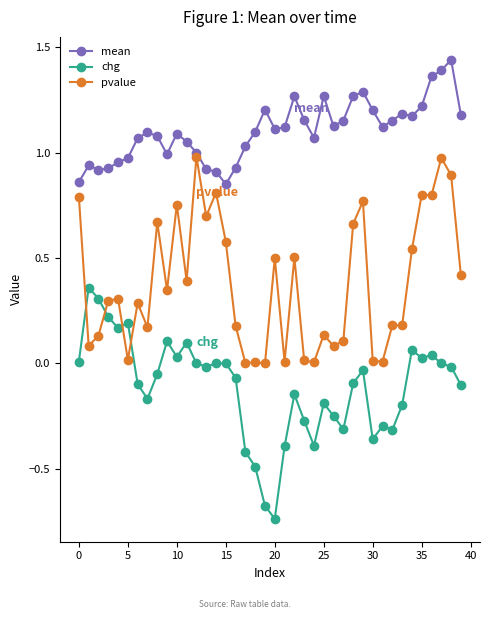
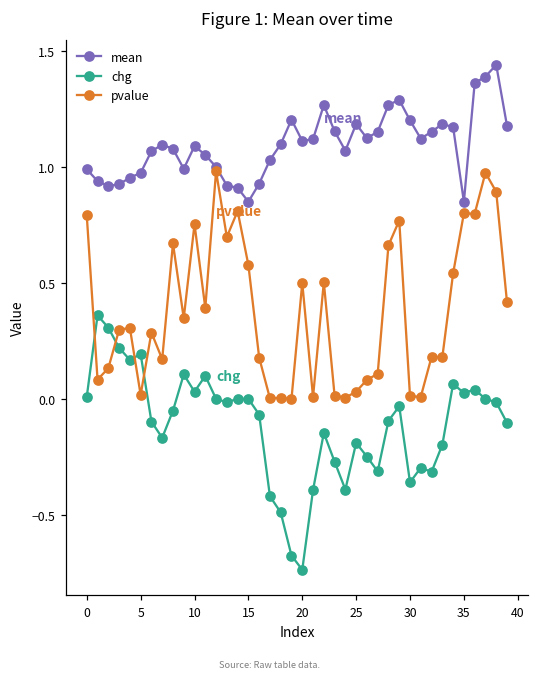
  {
    "mean": {
-     "0": 0.86,
+     "0": 0.99,
      "5": 0.97,
      "10": 1.09,
      "15": 0.85,
      "20": 1.11,
-     "25": 1.27,
+     "25": 1.19,
      "30": 1.20,
-     "35": 1.22
+     "35": 0.85
    },
    "chg": {
      "0": 0.01,
      "5": 0.19,
      "10": 0.03,
      "15": 0.00,
      "20": -0.74,
      "25": -0.19,
      "30": -0.36,
      "35": 0.03
    },
    "pvalue": {
      "0": 0.79,
      "5": 0.02,
      "10": 0.75,
      "15": 0.58,
      "20": 0.50,
-     "25": 0.14,
+     "25": 0.03,
      "30": 0.01,
      "35": 0.80
    }
  }
